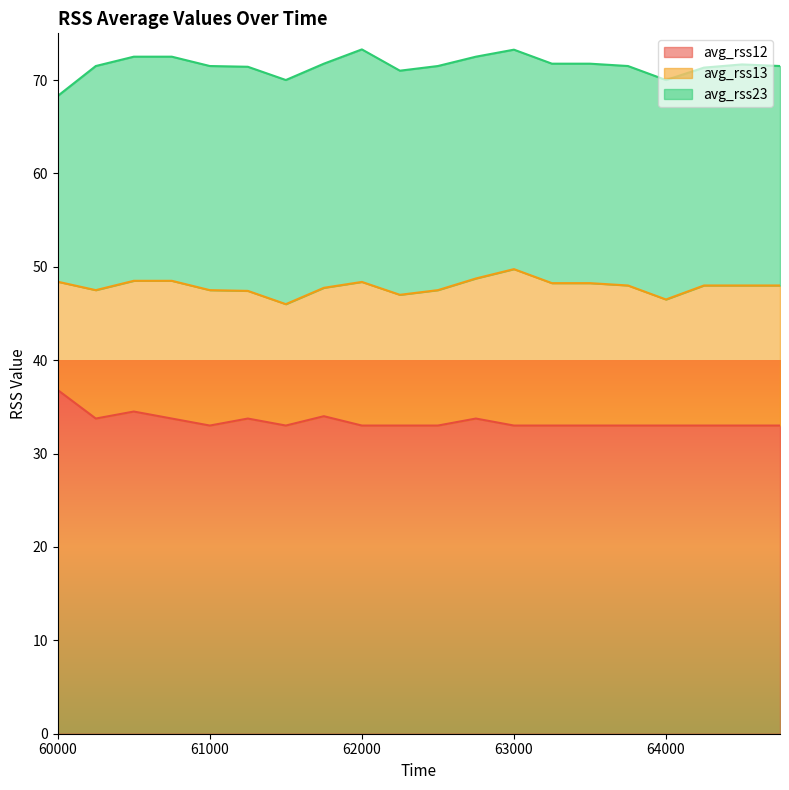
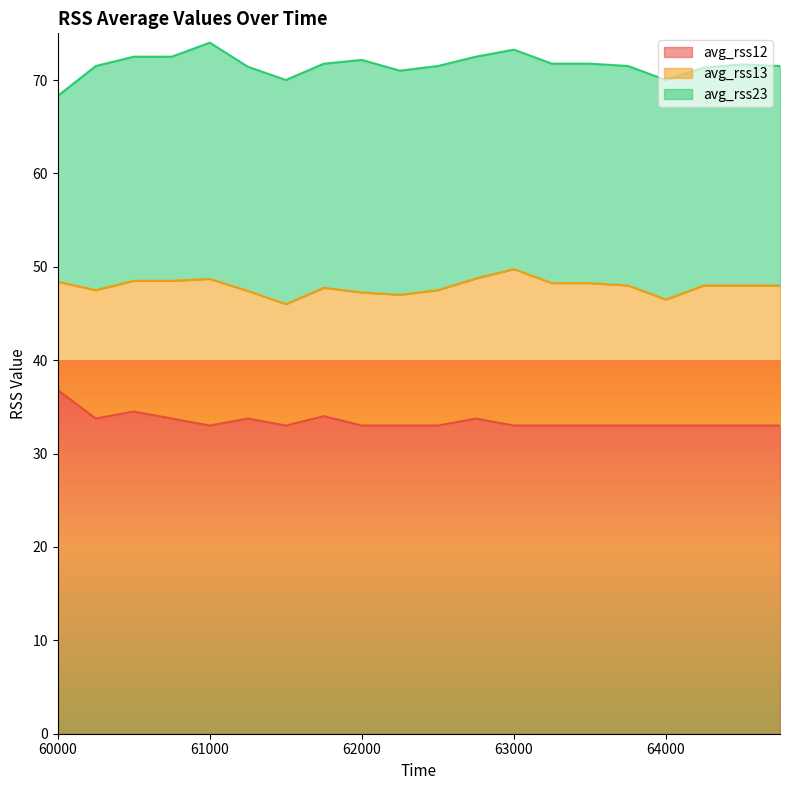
  {
    "avg_rss12": {
      "60000": 37,
      "61000": 33,
      "62000": 33,
      "63000": 33,
      "64000": 33
    },
    "avg_rss13": {
      "60000": 12,
-     "61000": 15,
-     "62000": 15,
+     "61000": 16,
+     "62000": 14,
      "63000": 17,
      "64000": 14
    },
    "avg_rss23": {
      "60000": 20,
-     "61000": 24,
+     "61000": 25,
      "62000": 25,
      "63000": 24
    }
  }
